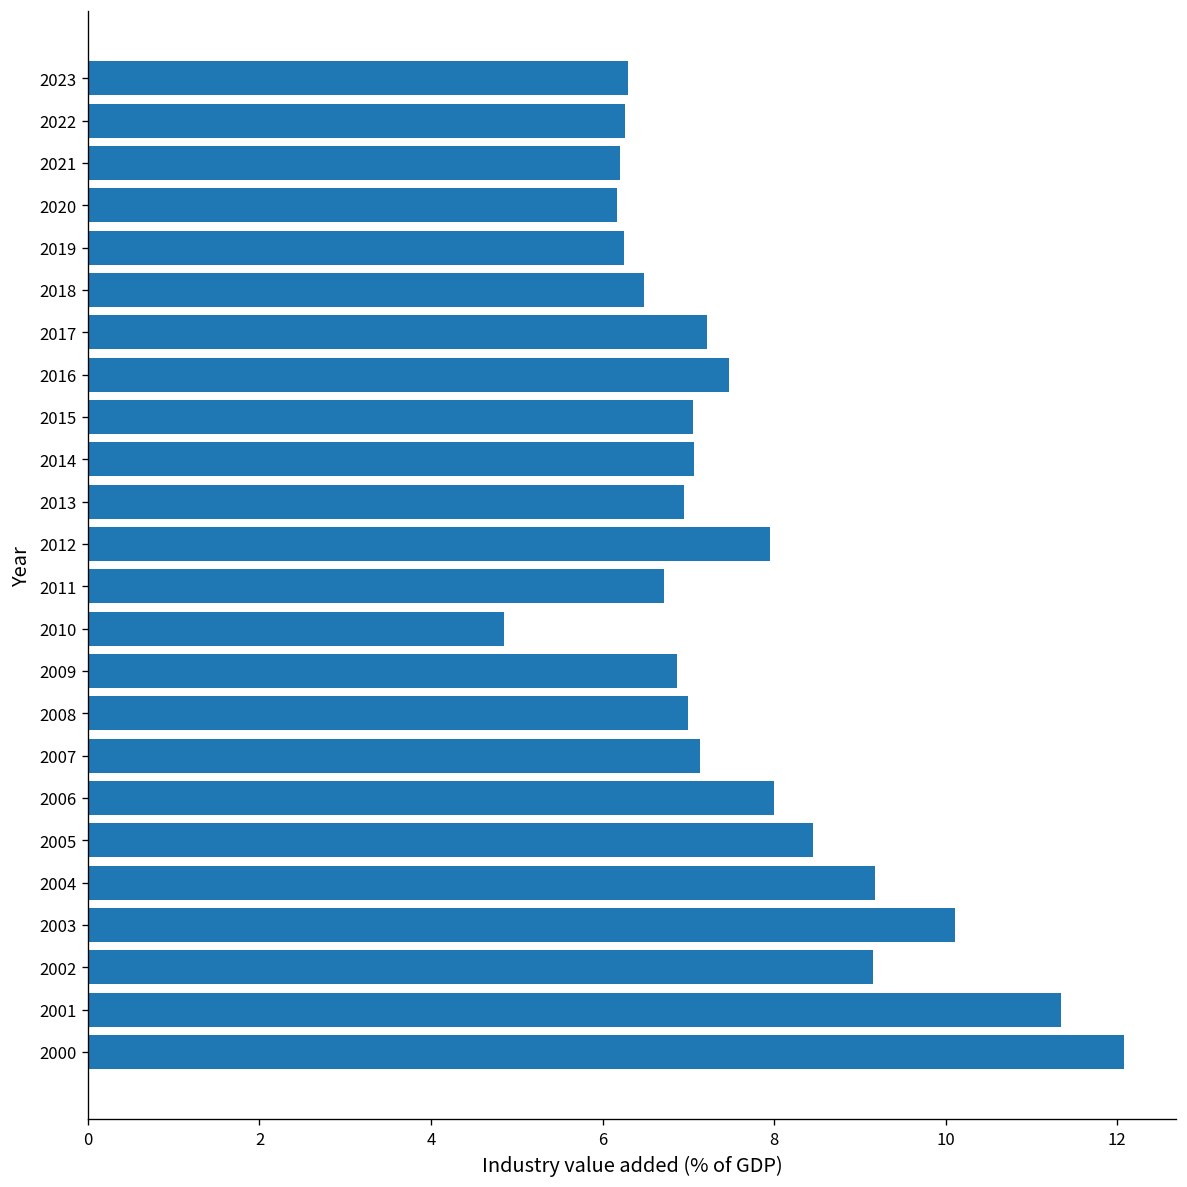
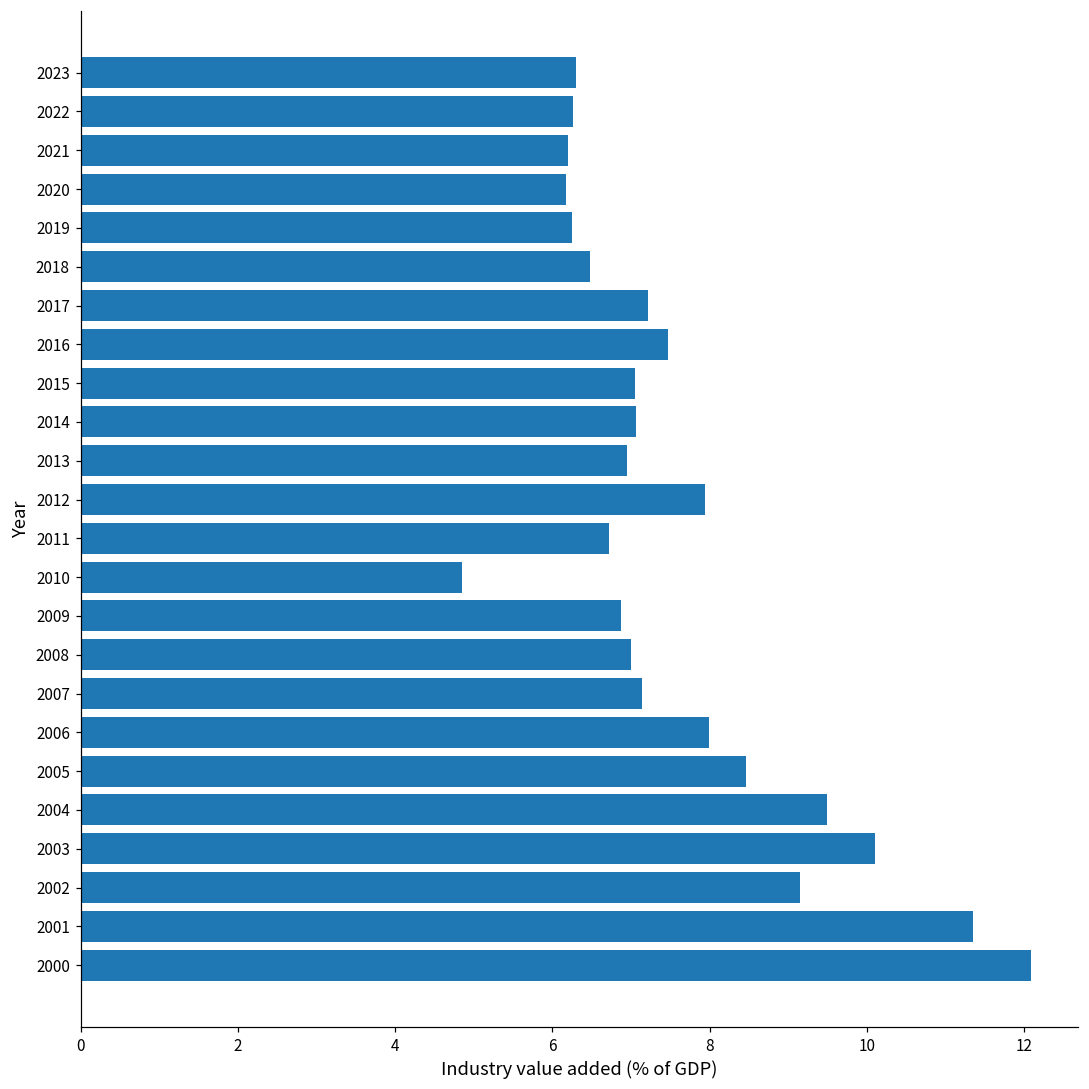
  {
    "2023": 6.3,
    "2022": 6.3,
    "2021": 6.2,
    "2020": 6.2,
    "2019": 6.3,
    "2018": 6.5,
    "2017": 7.2,
    "2016": 7.5,
    "2015": 7.1,
    "2014": 7.1,
    "2013": 6.9,
    "2012": 7.9,
    "2011": 6.7,
    "2010": 4.8,
    "2009": 6.9,
    "2008": 7.0,
    "2007": 7.1,
    "2006": 8.0,
    "2005": 8.5,
-   "2004": 9.2,
+   "2004": 9.5,
    "2003": 10.1,
    "2002": 9.2,
    "2001": 11.3,
    "2000": 12.1
  }
